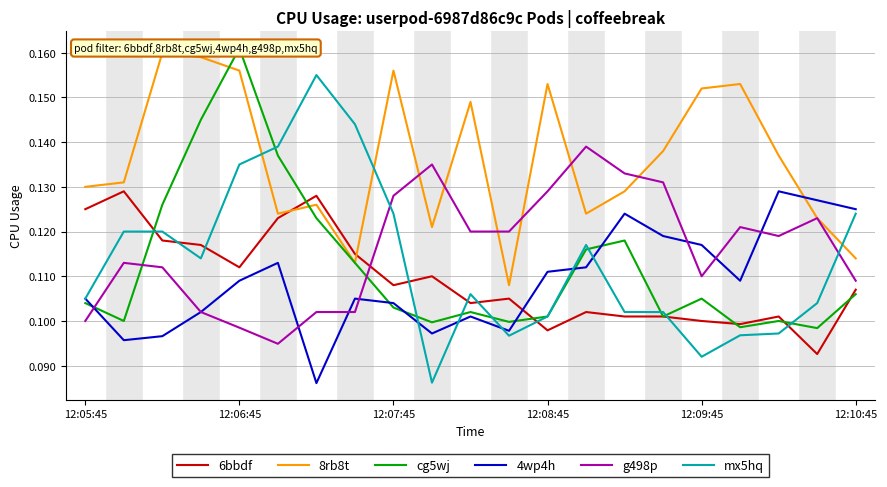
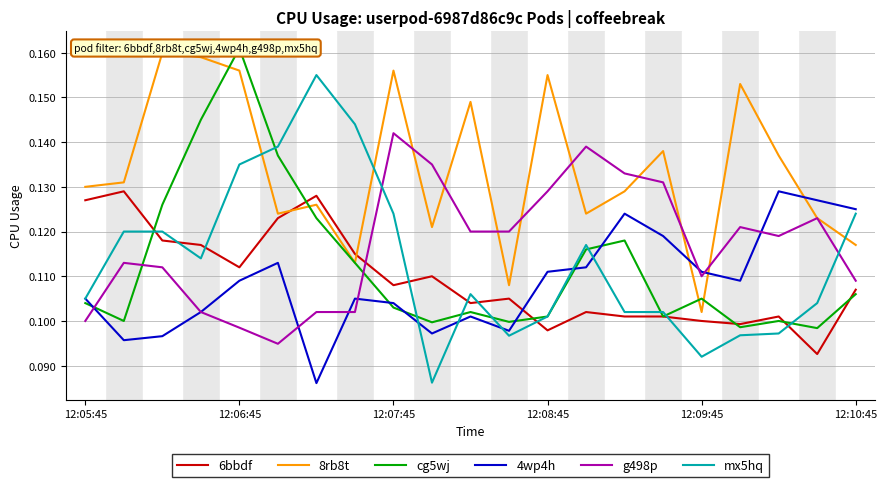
  {
    "6bbdf": {
-     "12:05:45": 0.125,
+     "12:05:45": 0.127,
      "12:06:45": 0.112,
      "12:07:45": 0.108,
      "12:08:45": 0.098,
      "12:09:45": 0.100,
      "12:10:45": 0.107
    },
    "8rb8t": {
      "12:05:45": 0.130,
      "12:06:45": 0.156,
      "12:07:45": 0.156,
-     "12:08:45": 0.153,
-     "12:09:45": 0.152,
-     "12:10:45": 0.114
+     "12:08:45": 0.155,
+     "12:09:45": 0.102,
+     "12:10:45": 0.117
    },
    "cg5wj": {
      "12:05:45": 0.104,
      "12:07:45": 0.103,
      "12:09:45": 0.105,
      "12:10:45": 0.106
    },
    "4wp4h": {
      "12:06:45": 0.109,
      "12:07:45": 0.104,
      "12:08:45": 0.111,
-     "12:09:45": 0.117,
+     "12:09:45": 0.111,
      "12:10:45": 0.125
    },
    "g498p": {
      "12:05:45": 0.100,
      "12:06:45": 0.099,
-     "12:07:45": 0.128,
+     "12:07:45": 0.142,
      "12:08:45": 0.129,
      "12:09:45": 0.110,
      "12:10:45": 0.109
    },
    "mx5hq": {
      "12:06:45": 0.135,
      "12:07:45": 0.124,
      "12:09:45": 0.092,
      "12:10:45": 0.124
    }
  }
